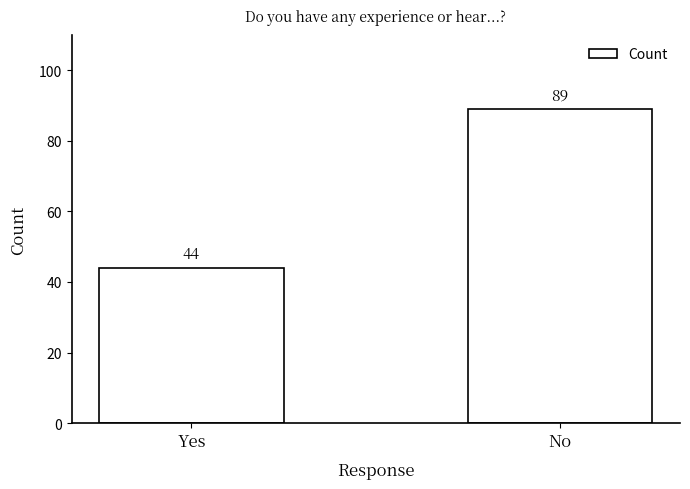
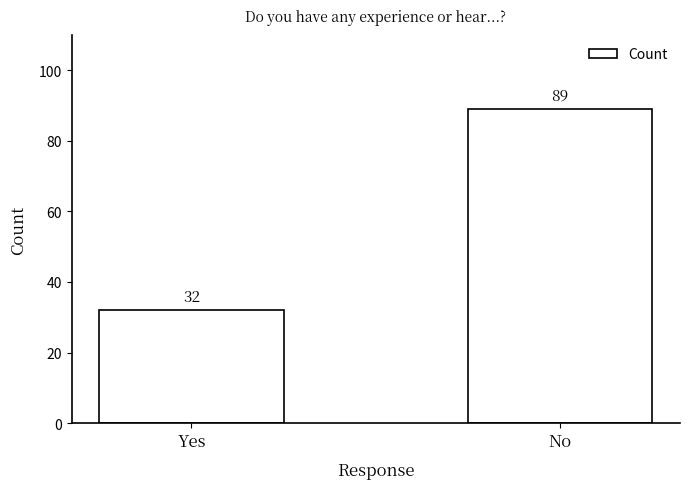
  {
-   "Yes": 44,
+   "Yes": 32,
    "No": 89
  }
